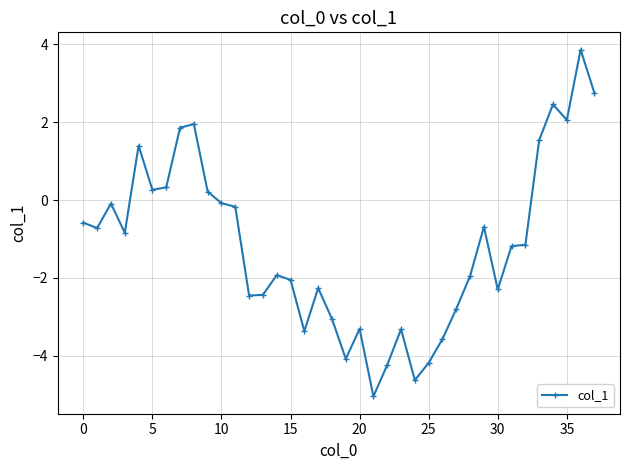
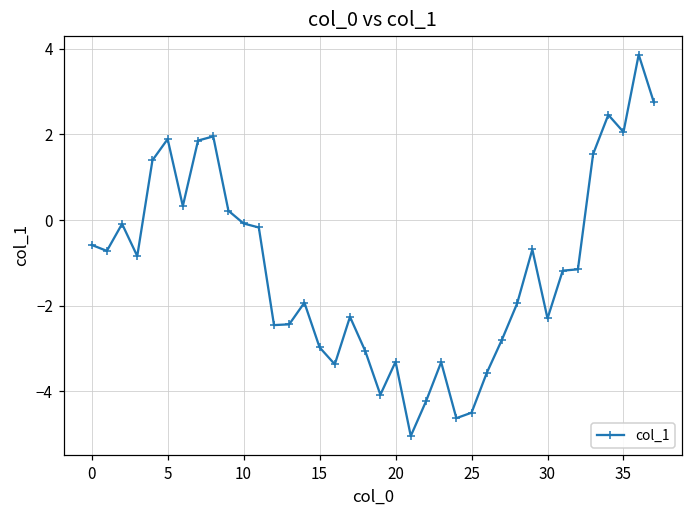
  {
    "0": -0.6,
-   "5": 0.3,
+   "5": 1.9,
    "10": -0.1,
-   "15": -2.0,
+   "15": -3.0,
    "20": -3.3,
-   "25": -4.2,
+   "25": -4.5,
    "30": -2.3,
    "35": 2.1
  }
